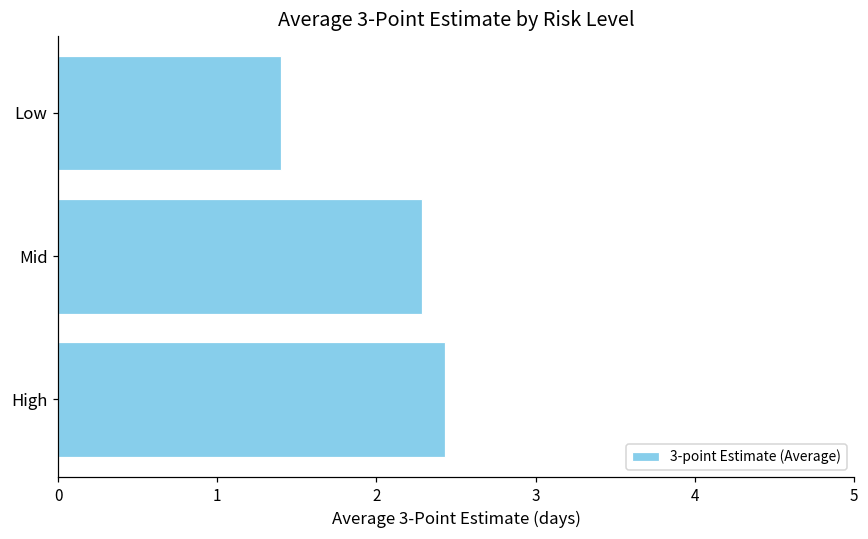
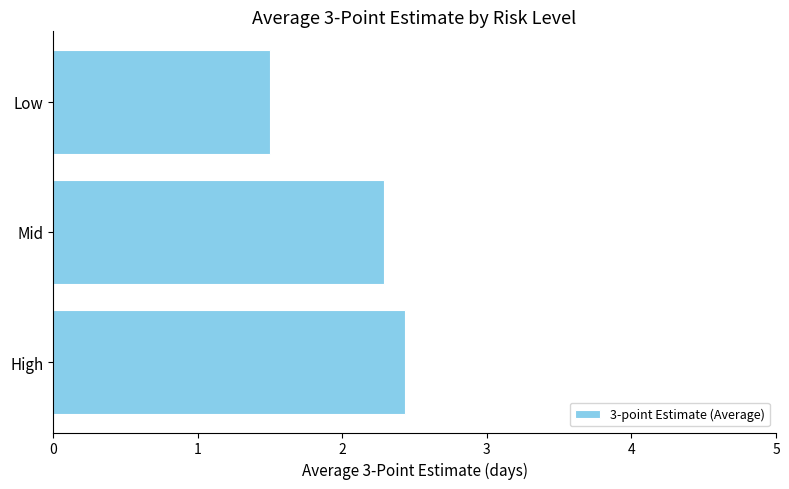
  {
-   "Low": 1.4,
+   "Low": 1.5,
    "Mid": 2.3,
    "High": 2.43
  }
